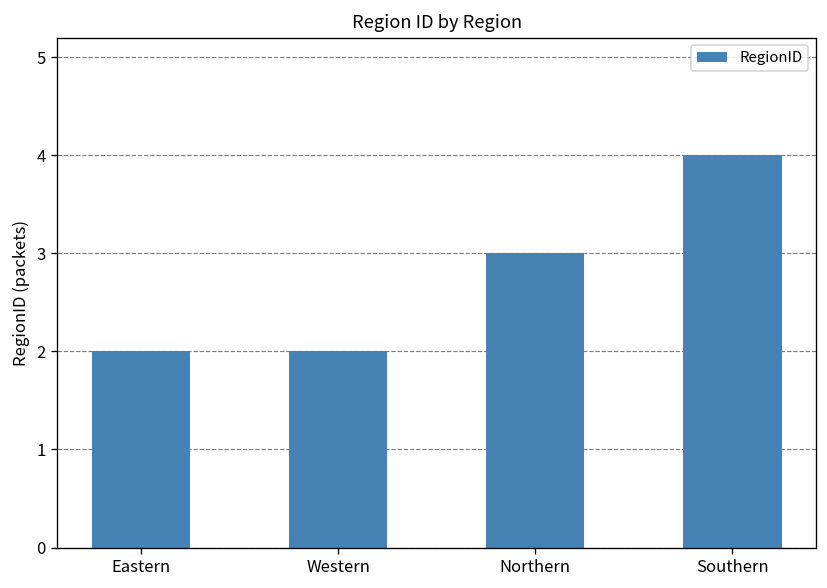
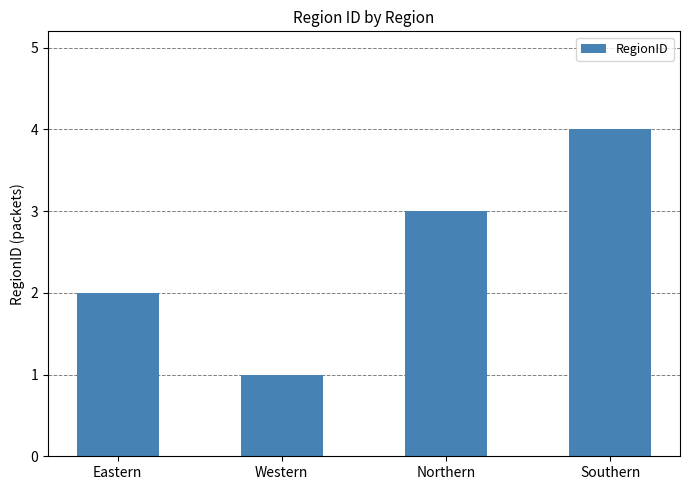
  {
    "Eastern": 2,
-   "Western": 2,
+   "Western": 1,
    "Northern": 3,
    "Southern": 4
  }
